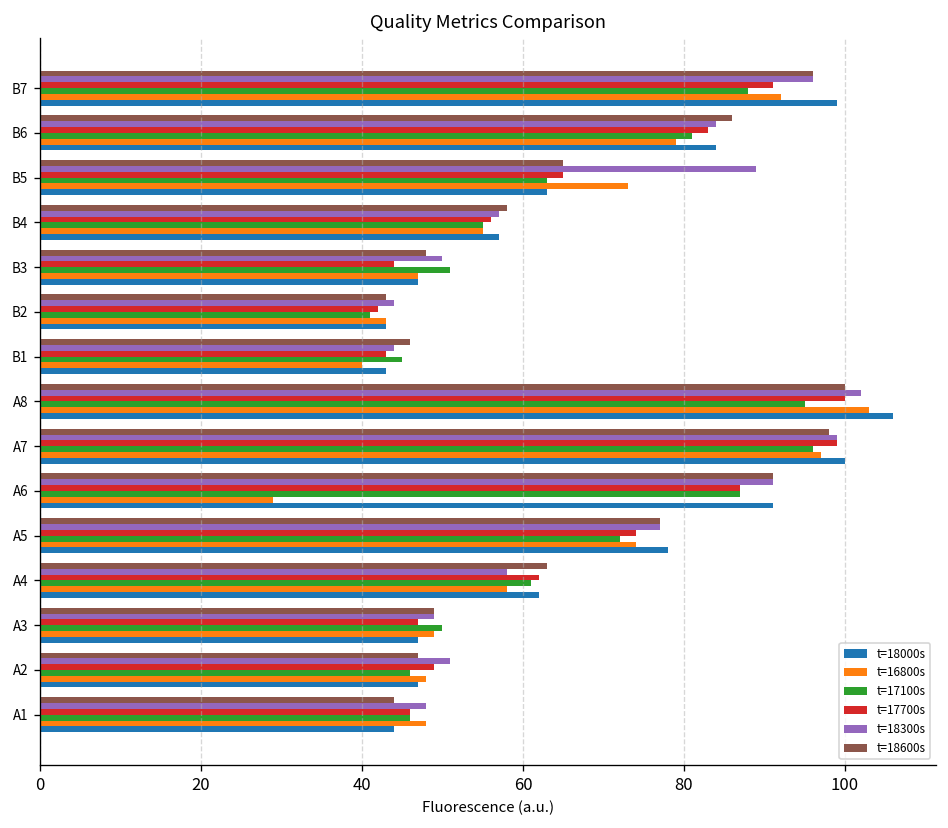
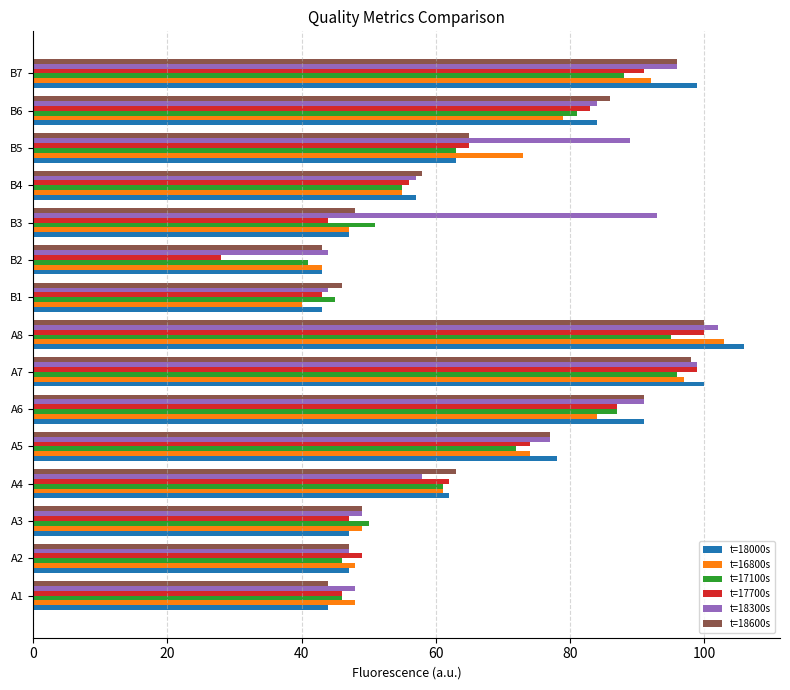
  {
    "t=18000s": {
      "B7": 99,
      "B6": 84,
      "B5": 63,
      "B4": 57,
      "B3": 47,
      "B2": 43,
      "B1": 43,
      "A8": 106,
      "A7": 100,
      "A6": 91,
      "A5": 78,
      "A4": 62,
      "A3": 47,
      "A2": 47,
      "A1": 44
    },
    "t=16800s": {
      "B7": 92,
      "B6": 79,
      "B5": 73,
      "B4": 55,
      "B3": 47,
      "B2": 43,
      "B1": 40,
      "A8": 103,
      "A7": 97,
-     "A6": 29,
+     "A6": 84,
      "A5": 74,
-     "A4": 58,
+     "A4": 61,
      "A3": 49,
      "A2": 48,
      "A1": 48
    },
    "t=17100s": {
      "B7": 88,
      "B6": 81,
      "B5": 63,
      "B4": 55,
      "B3": 51,
      "B2": 41,
      "B1": 45,
      "A8": 95,
      "A7": 96,
      "A6": 87,
      "A5": 72,
      "A4": 61,
      "A3": 50,
      "A2": 46,
      "A1": 46
    },
    "t=17700s": {
      "B7": 91,
      "B6": 83,
      "B5": 65,
      "B4": 56,
      "B3": 44,
-     "B2": 42,
+     "B2": 28,
      "B1": 43,
      "A8": 100,
      "A7": 99,
      "A6": 87,
      "A5": 74,
      "A4": 62,
      "A3": 47,
      "A2": 49,
      "A1": 46
    },
    "t=18300s": {
      "B7": 96,
      "B6": 84,
      "B5": 89,
      "B4": 57,
-     "B3": 50,
+     "B3": 93,
      "B2": 44,
      "B1": 44,
      "A8": 102,
      "A7": 99,
      "A6": 91,
      "A5": 77,
      "A4": 58,
      "A3": 49,
-     "A2": 51,
+     "A2": 47,
      "A1": 48
    },
    "t=18600s": {
      "B7": 96,
      "B6": 86,
      "B5": 65,
      "B4": 58,
      "B3": 48,
      "B2": 43,
      "B1": 46,
      "A8": 100,
      "A7": 98,
      "A6": 91,
      "A5": 77,
      "A4": 63,
      "A3": 49,
      "A2": 47,
      "A1": 44
    }
  }
